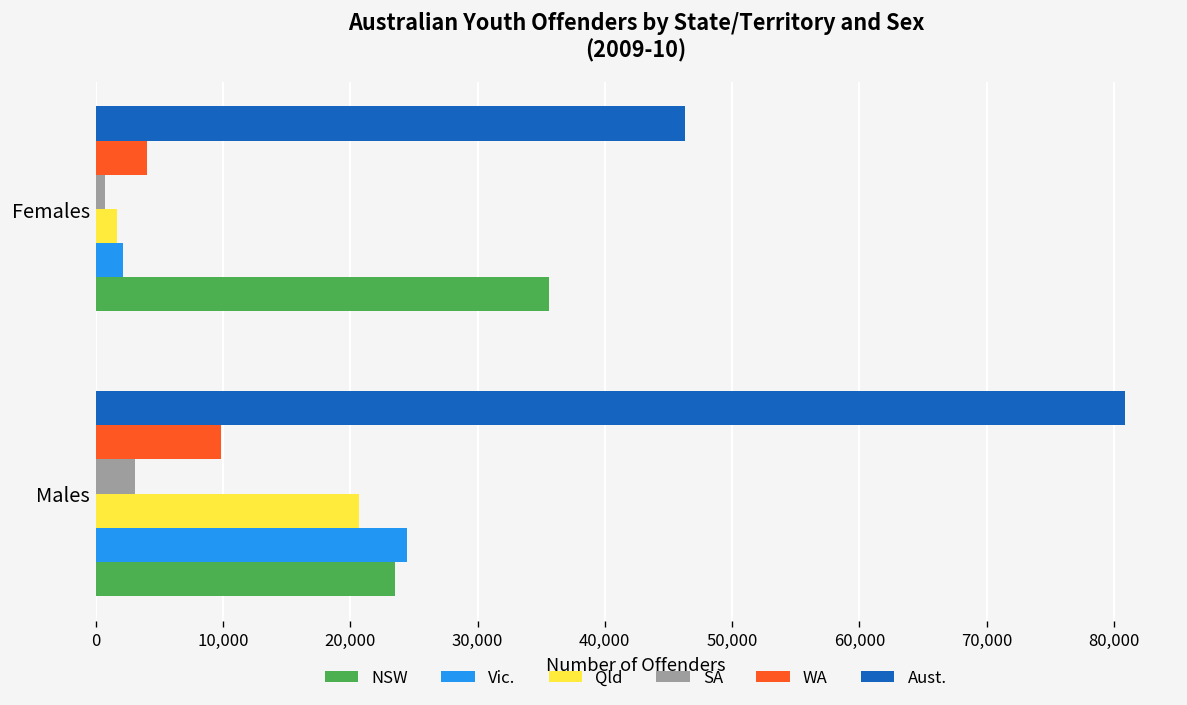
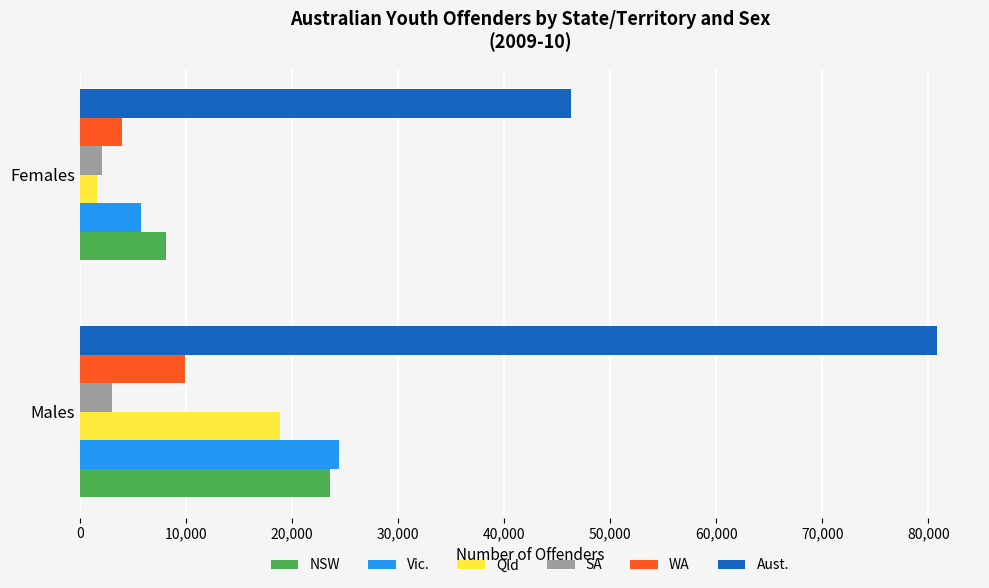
  {
    "NSW": {
-     "Females": "35,600",
+     "Females": "8,100",
      "Males": "23,600"
    },
    "Vic.": {
-     "Females": "2,100",
+     "Females": "5,800",
      "Males": "24,400"
    },
    "Qld": {
      "Females": "1,700",
-     "Males": "20,700"
+     "Males": "18,800"
    },
    "SA": {
-     "Females": "700",
+     "Females": "2,100",
      "Males": "3,100"
    },
    "WA": {
      "Females": "4,000",
      "Males": "9,900"
    },
    "Aust.": {
      "Females": "46,300",
      "Males": "80,800"
    }
  }
